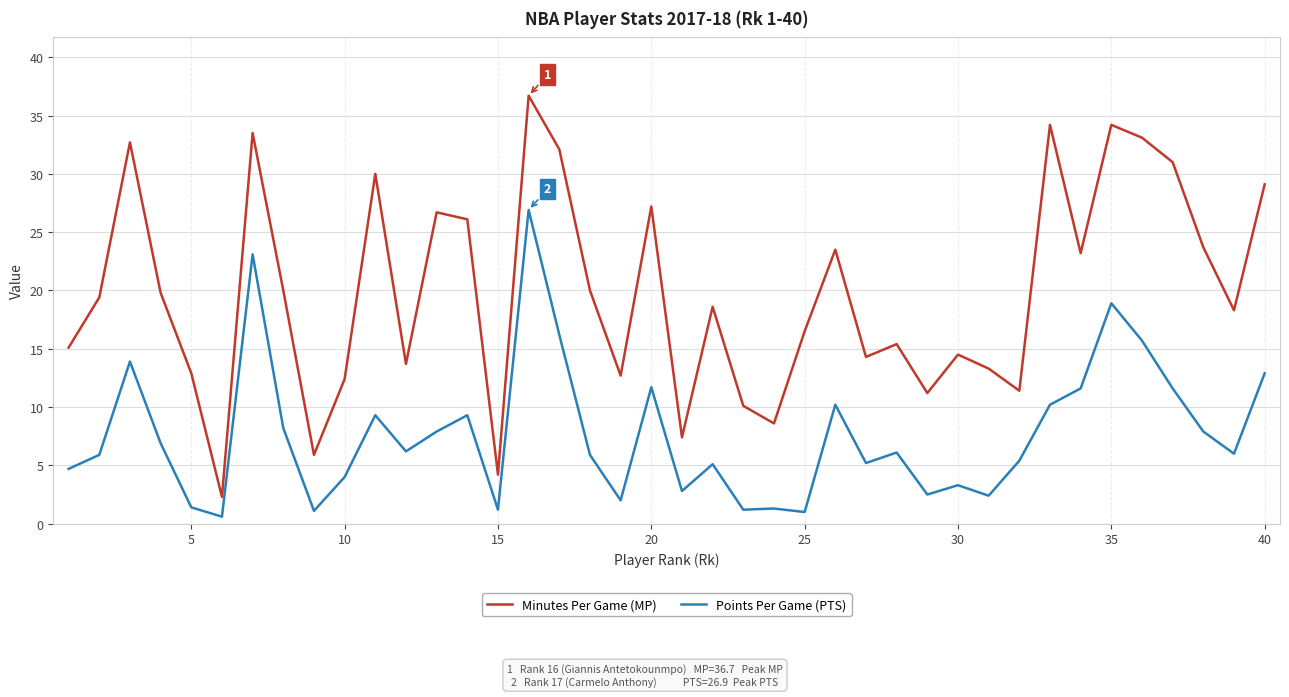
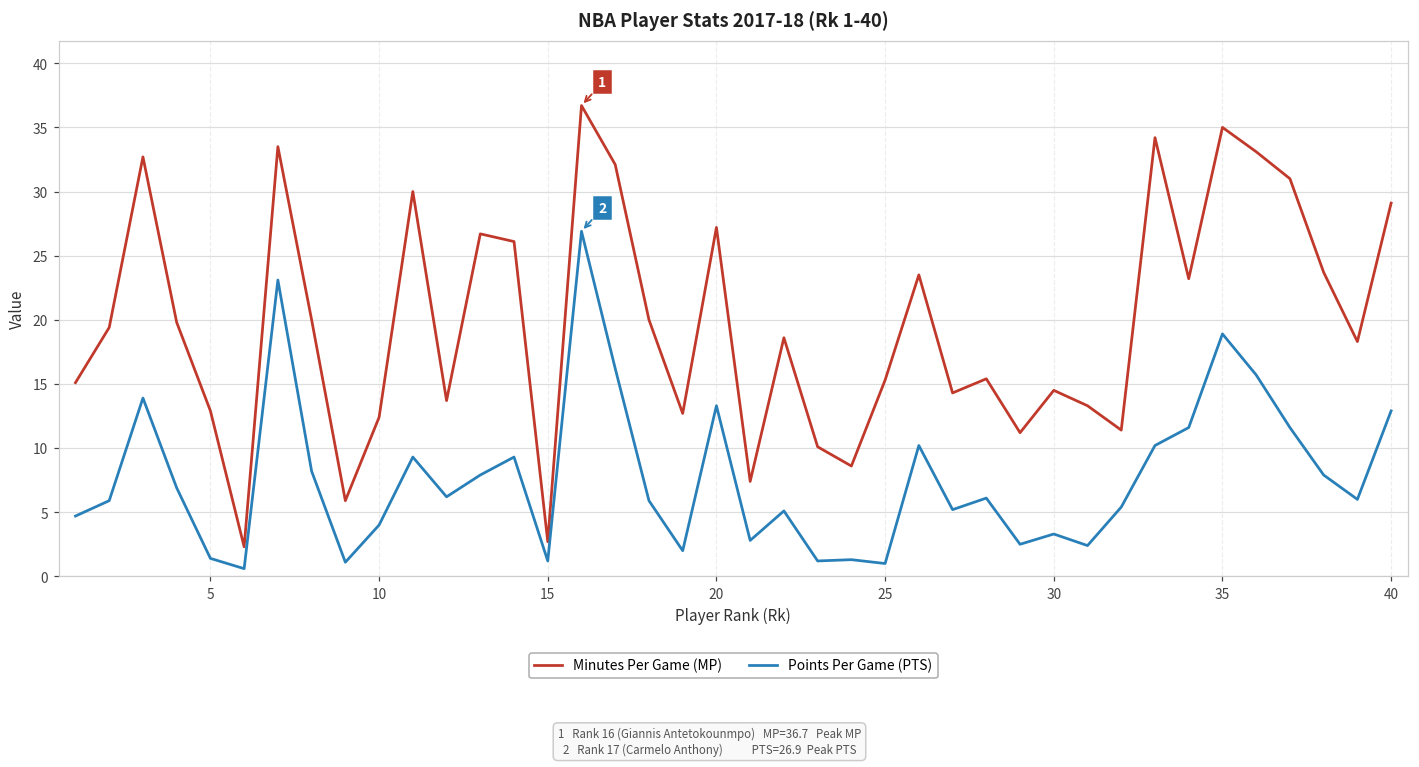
  {
    "Minutes Per Game (MP)": {
      "5": 12.9,
      "10": 12.4,
-     "15": 4.2,
+     "15": 2.7,
      "20": 27.2,
-     "25": 16.5,
+     "25": 15.3,
      "30": 14.5,
-     "35": 34.2,
+     "35": 35.0,
      "40": 29.1
    },
    "Points Per Game (PTS)": {
      "5": 1.4,
      "10": 4.0,
      "15": 1.2,
-     "20": 11.7,
+     "20": 13.3,
      "25": 1.0,
      "30": 3.3,
      "35": 18.9,
      "40": 12.9
    }
  }
